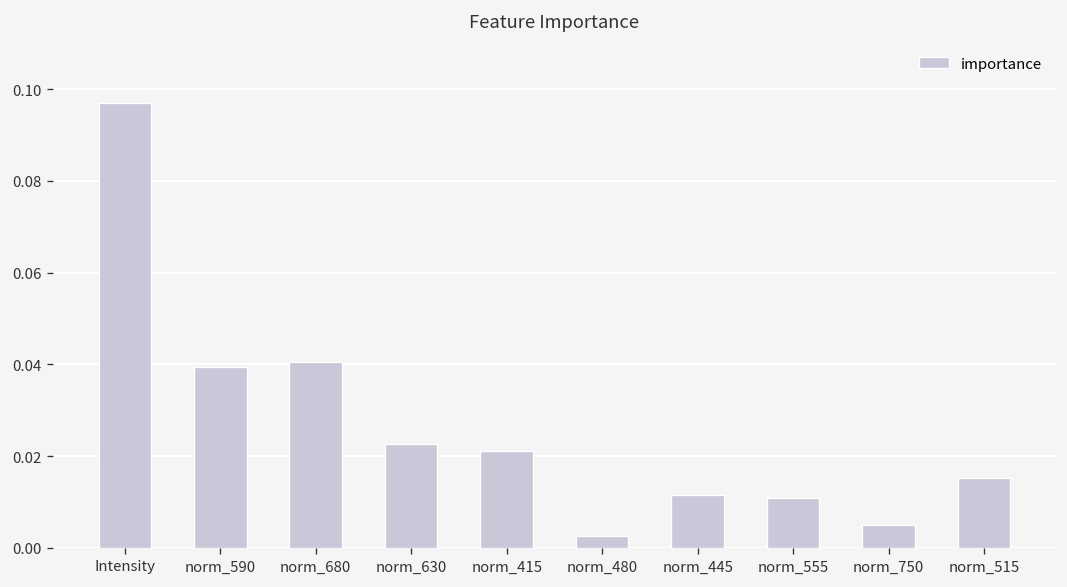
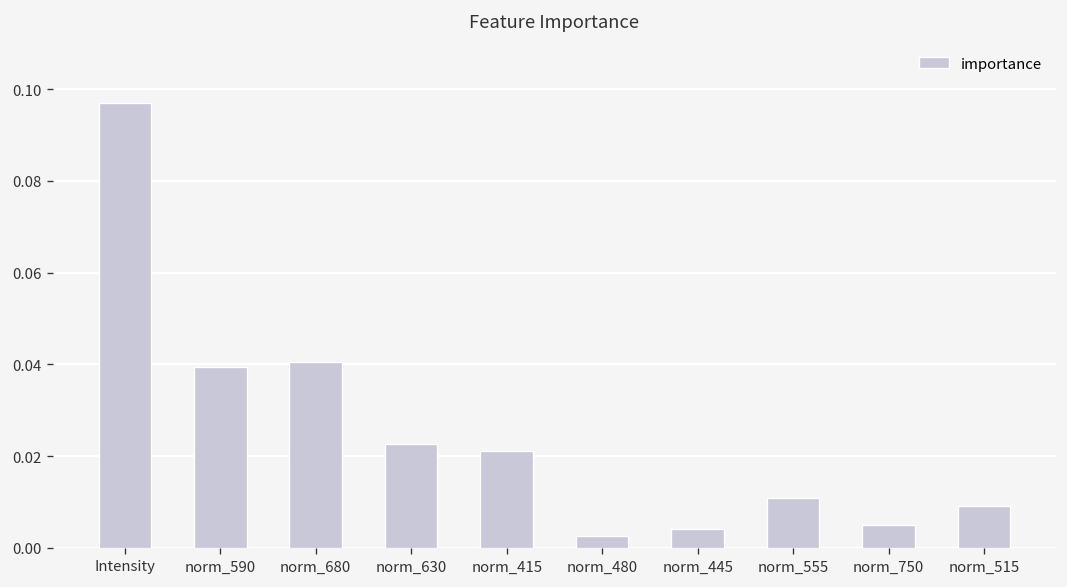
  {
    "Intensity": 0.097,
    "norm_590": 0.039,
    "norm_680": 0.041,
    "norm_630": 0.023,
    "norm_415": 0.021,
    "norm_480": 0.003,
-   "norm_445": 0.011,
+   "norm_445": 0.004,
    "norm_555": 0.011,
    "norm_750": 0.005,
-   "norm_515": 0.015
+   "norm_515": 0.009
  }
